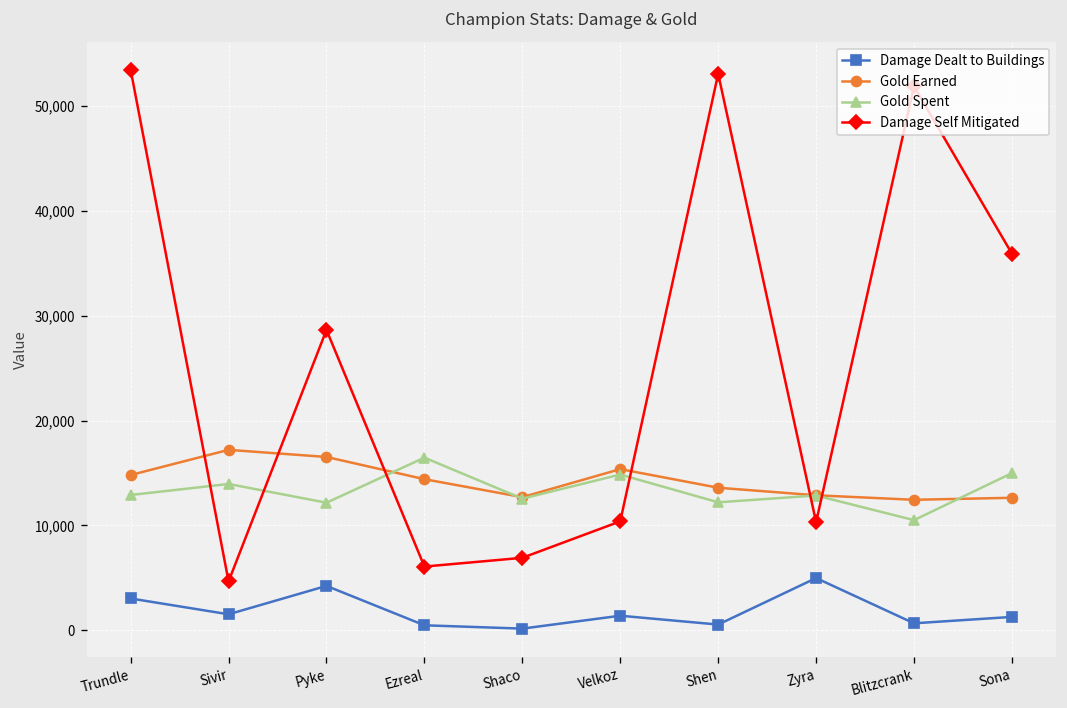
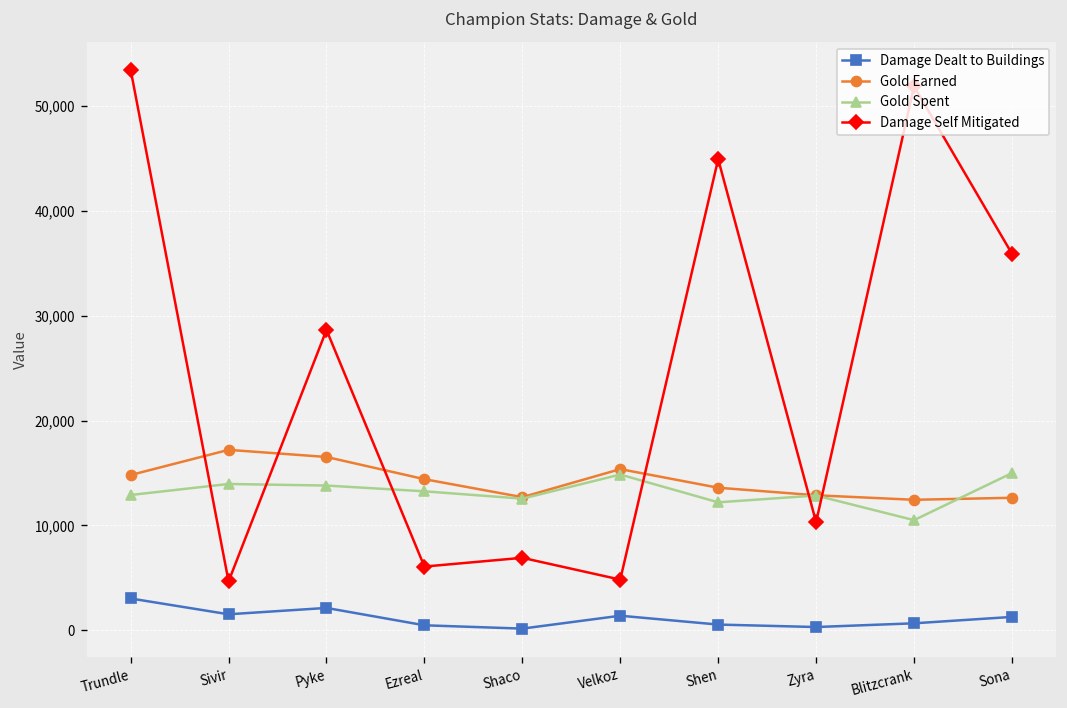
  {
    "Damage Dealt to Buildings": {
      "Trundle": "3,000",
      "Sivir": "2,000",
-     "Pyke": "4,000",
+     "Pyke": "2,000",
      "Ezreal": "0",
      "Shaco": "0",
      "Velkoz": "1,000",
      "Shen": "1,000",
-     "Zyra": "5,000",
+     "Zyra": "0",
      "Blitzcrank": "1,000",
      "Sona": "1,000"
    },
    "Gold Earned": {
      "Trundle": "15,000",
      "Sivir": "17,000",
      "Pyke": "17,000",
      "Ezreal": "14,000",
      "Velkoz": "15,000",
      "Shen": "14,000",
      "Blitzcrank": "12,000",
      "Sona": "13,000"
    },
    "Gold Spent": {
      "Trundle": "13,000",
      "Sivir": "14,000",
-     "Pyke": "12,000",
-     "Ezreal": "16,000",
+     "Pyke": "14,000",
+     "Ezreal": "13,000",
      "Velkoz": "15,000",
      "Shen": "12,000",
      "Blitzcrank": "11,000",
      "Sona": "15,000"
    },
    "Damage Self Mitigated": {
      "Trundle": "53,000",
      "Sivir": "5,000",
      "Pyke": "29,000",
      "Ezreal": "6,000",
      "Shaco": "7,000",
-     "Velkoz": "10,000",
-     "Shen": "53,000",
+     "Velkoz": "5,000",
+     "Shen": "45,000",
      "Zyra": "10,000",
      "Sona": "36,000"
    }
  }
